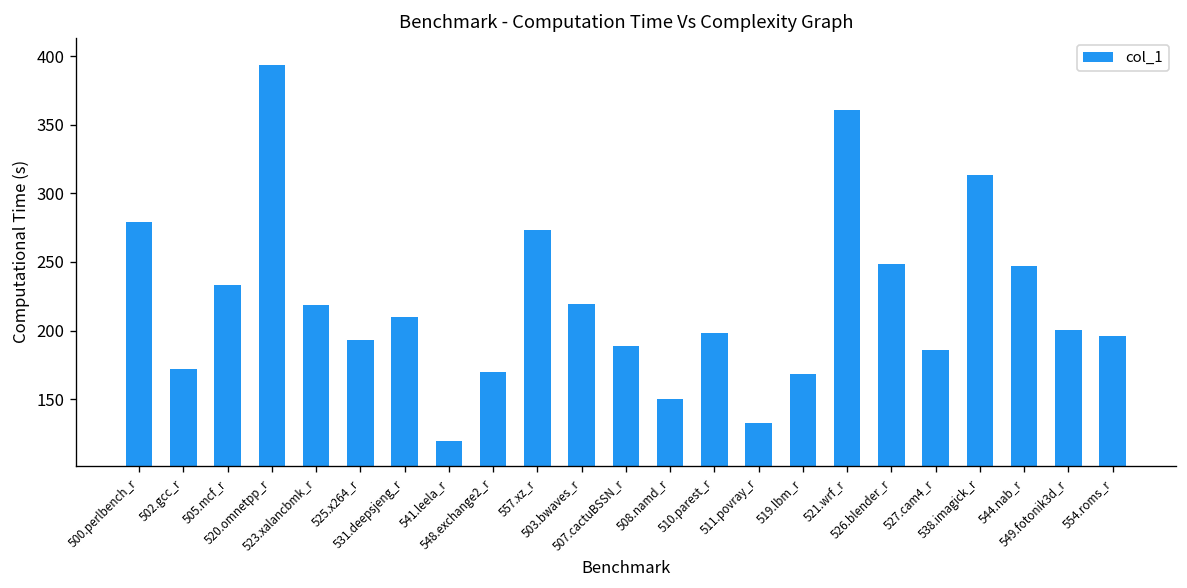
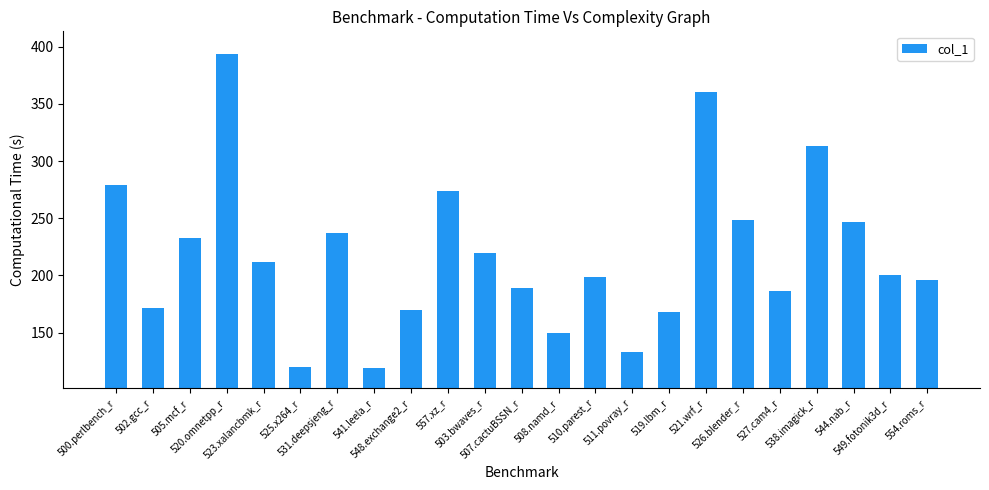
  {
    "500.perlbench_r": 279,
    "502.gcc_r": 172,
    "505.mcf_r": 233,
    "520.omnetpp_r": 394,
-   "523.xalancbmk_r": 219,
-   "525.x264_r": 193,
-   "531.deepsjeng_r": 209,
+   "523.xalancbmk_r": 211,
+   "525.x264_r": 120,
+   "531.deepsjeng_r": 237,
    "541.leela_r": 119,
    "548.exchange2_r": 170,
    "557.xz_r": 274,
    "503.bwaves_r": 220,
    "507.cactuBSSN_r": 189,
    "508.namd_r": 150,
    "510.parest_r": 199,
    "511.povray_r": 133,
    "519.lbm_r": 168,
    "521.wrf_r": 361,
    "526.blender_r": 248,
    "527.cam4_r": 186,
    "538.imagick_r": 313,
    "544.nab_r": 247,
    "549.fotonik3d_r": 201,
    "554.roms_r": 196
  }
